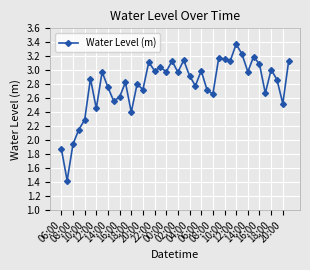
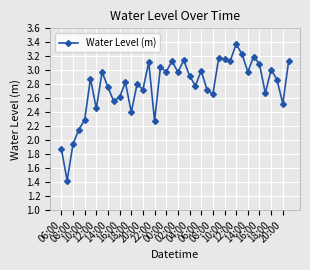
  {
-   "22:00": 3.0,
+   "22:00": 2.3,
    "00:00": 3.0,
    "02:00": 3.0,
    "04:00": 2.9
  }
